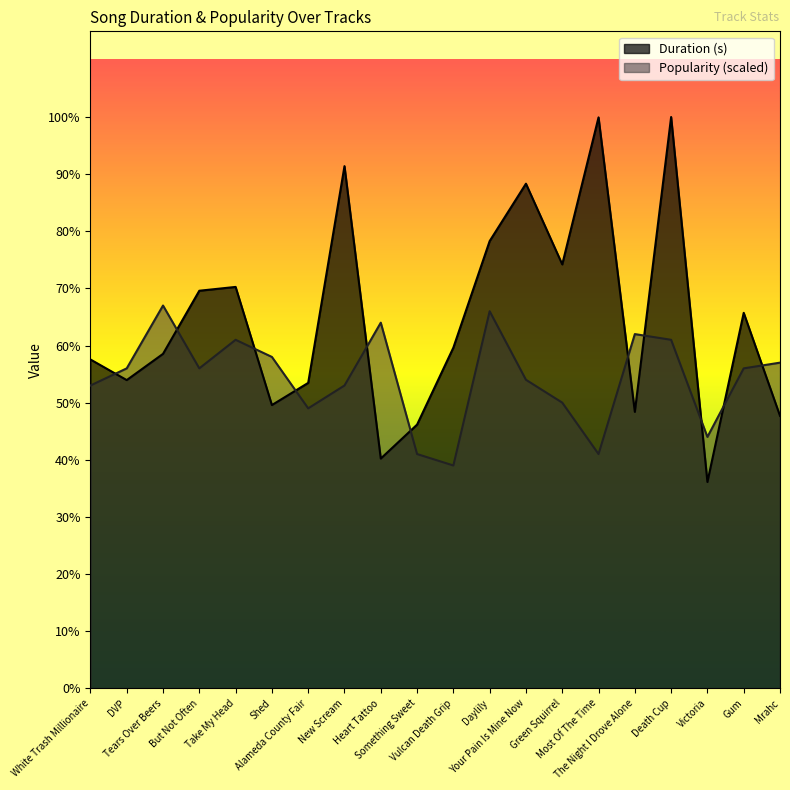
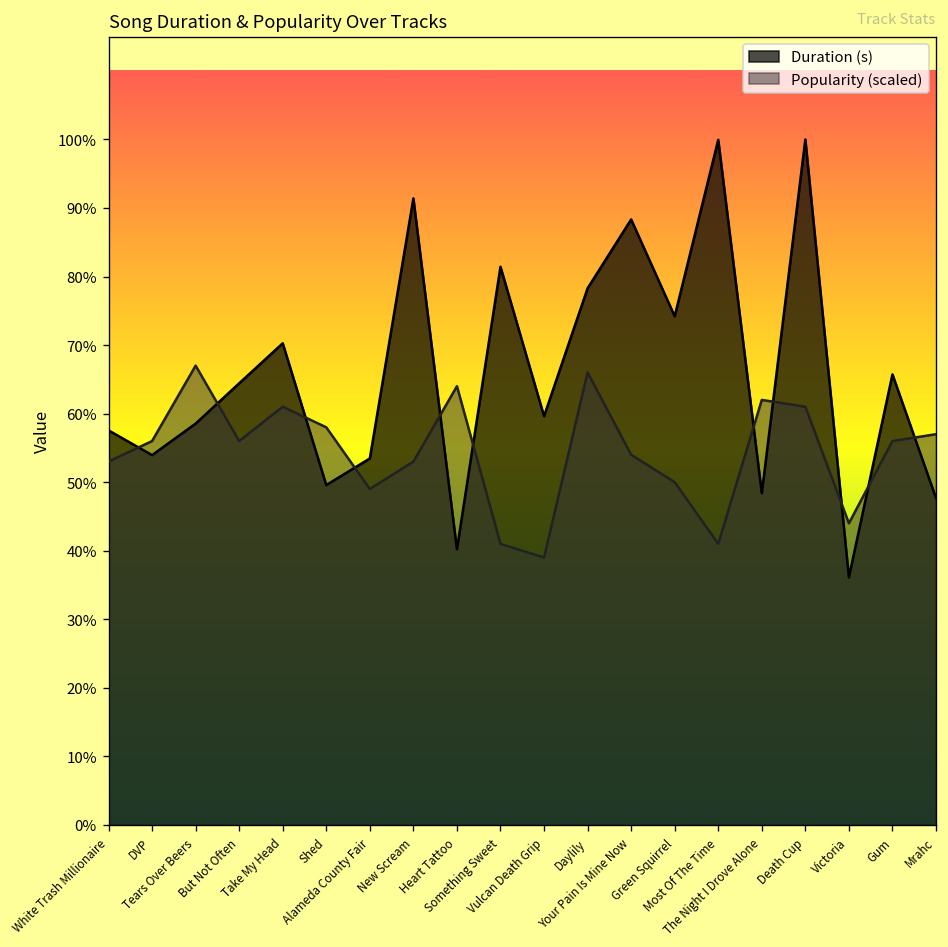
  {
    "Duration (s)": {
      "White Trash Millionaire": "58%",
      "DVP": "54%",
      "Tears Over Beers": "59%",
-     "But Not Often": "70%",
+     "But Not Often": "64%",
      "Take My Head": "70%",
      "Shed": "50%",
      "Alameda County Fair": "53%",
      "New Scream": "91%",
      "Heart Tattoo": "40%",
-     "Something Sweet": "46%",
+     "Something Sweet": "81%",
      "Vulcan Death Grip": "60%",
      "Daylily": "78%",
      "Your Pain Is Mine Now": "88%",
      "Green Squirrel": "74%",
      "Most Of The Time": "100%",
      "The Night I Drove Alone": "48%",
      "Death Cup": "100%",
      "Victoria": "36%",
      "Gum": "66%",
      "Mrahc": "48%"
    },
    "Popularity (scaled)": {
      "White Trash Millionaire": "53%",
      "DVP": "56%",
      "Tears Over Beers": "67%",
      "But Not Often": "56%",
      "Take My Head": "61%",
      "Shed": "58%",
      "Alameda County Fair": "49%",
      "New Scream": "53%",
      "Heart Tattoo": "64%",
      "Something Sweet": "41%",
      "Vulcan Death Grip": "39%",
      "Daylily": "66%",
      "Your Pain Is Mine Now": "54%",
      "Green Squirrel": "50%",
      "Most Of The Time": "41%",
      "The Night I Drove Alone": "62%",
      "Death Cup": "61%",
      "Victoria": "44%",
      "Gum": "56%",
      "Mrahc": "57%"
    }
  }
